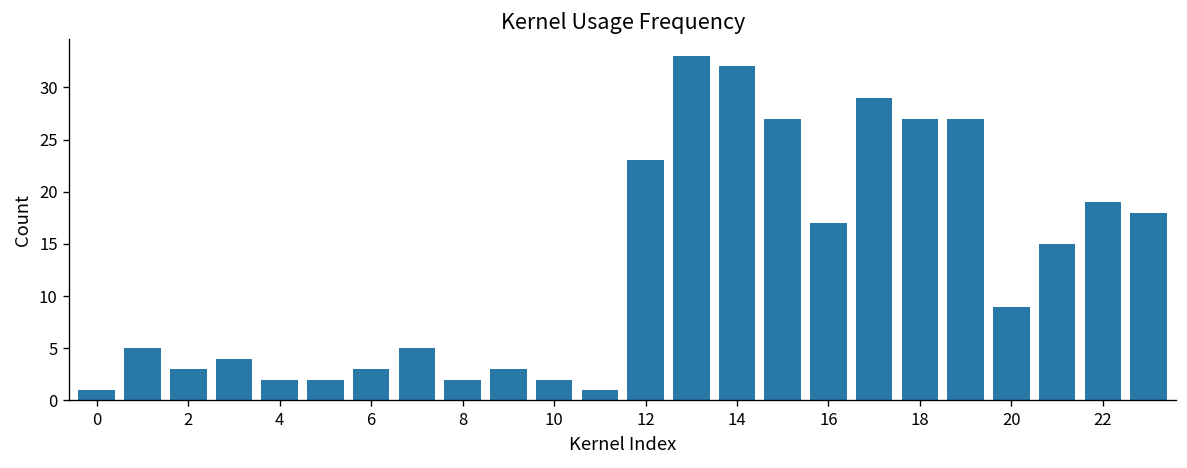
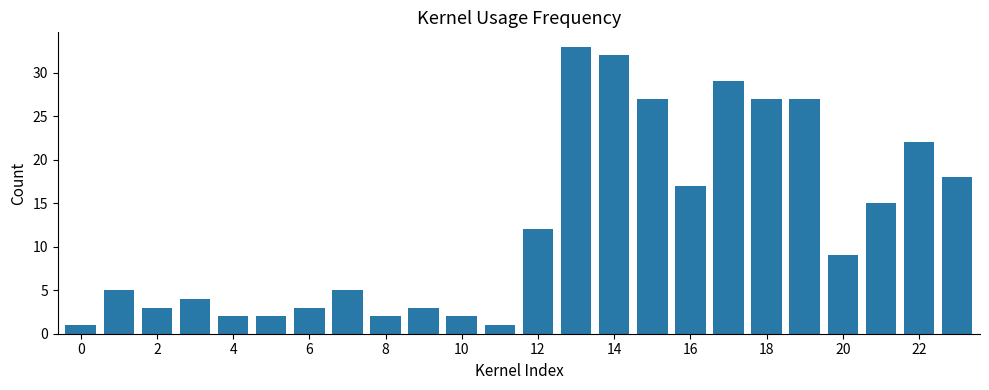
  {
    "0": 1,
    "2": 3,
    "4": 2,
    "6": 3,
    "8": 2,
    "10": 2,
-   "12": 23,
+   "12": 12,
    "14": 32,
    "16": 17,
    "18": 27,
    "20": 9,
-   "22": 19
+   "22": 22
  }
